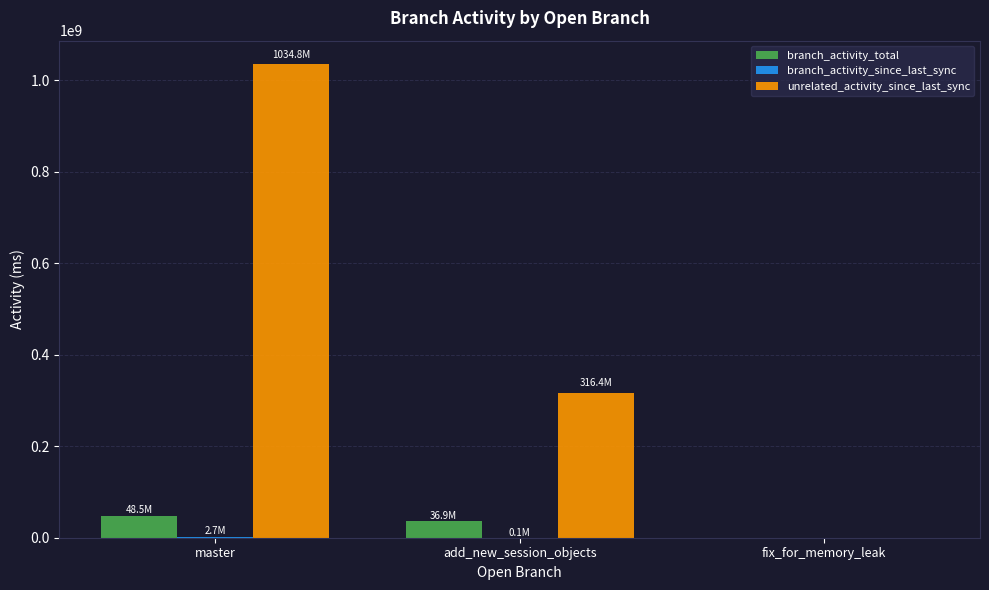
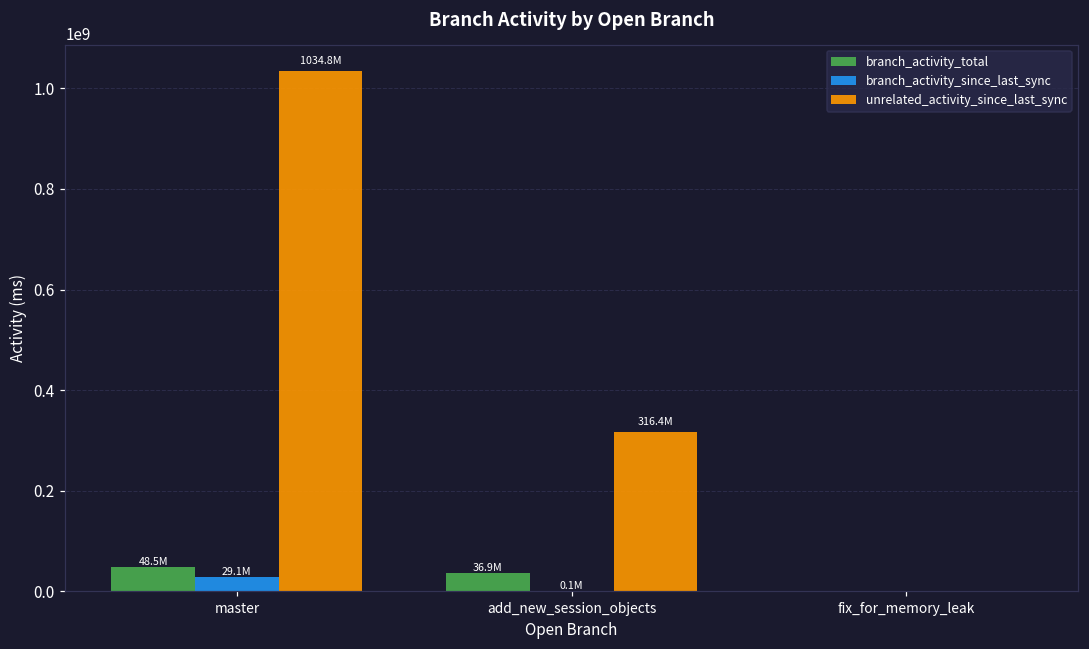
  {
    "branch_activity_total": {
      "master": "48.5M",
      "add_new_session_objects": "36.9M"
    },
    "branch_activity_since_last_sync": {
-     "master": "2.7M",
+     "master": "29.1M",
      "add_new_session_objects": "0.1M"
    },
    "unrelated_activity_since_last_sync": {
      "master": "1034.8M",
      "add_new_session_objects": "316.4M"
    }
  }
